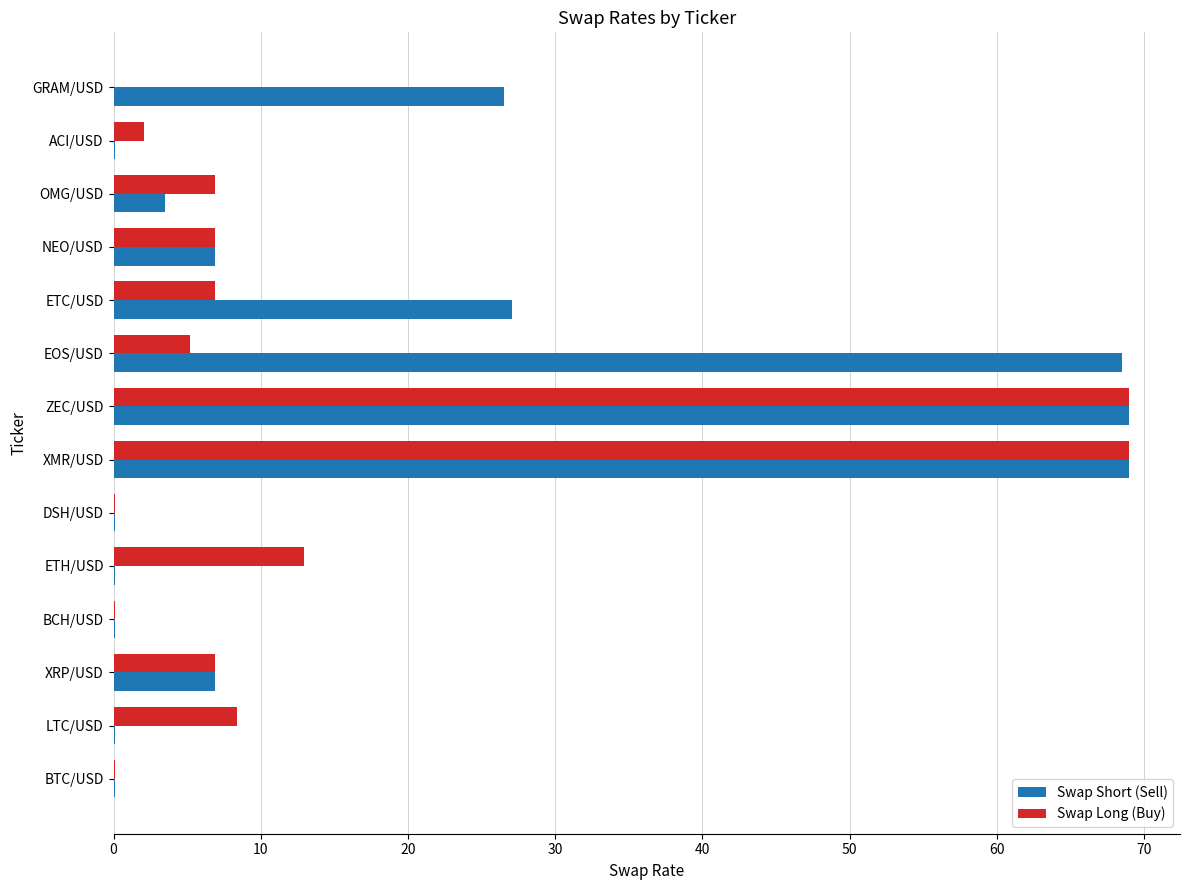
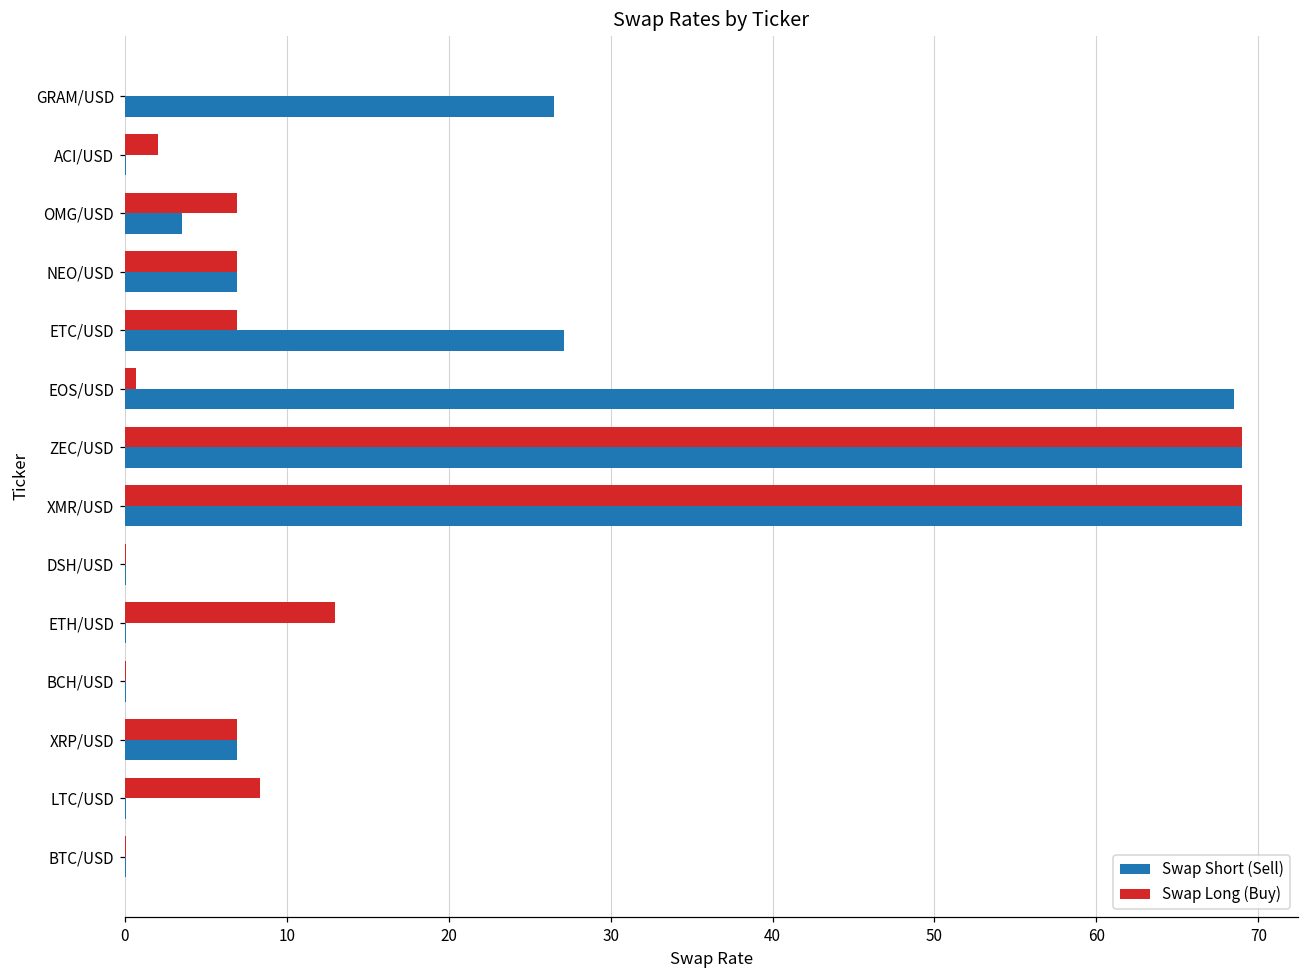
  {
    "Swap Short (Sell)": {
      "GRAM/USD": 26.5,
      "OMG/USD": 3.5,
      "NEO/USD": 6.9,
      "ETC/USD": 27.1,
      "EOS/USD": 68.5,
      "ZEC/USD": 69.0,
      "XMR/USD": 69.0,
      "XRP/USD": 6.9
    },
    "Swap Long (Buy)": {
      "GRAM/USD": 0.0,
      "ACI/USD": 2.1,
      "OMG/USD": 6.9,
      "NEO/USD": 6.9,
      "ETC/USD": 6.9,
-     "EOS/USD": 5.2,
+     "EOS/USD": 0.7,
      "ZEC/USD": 69.0,
      "XMR/USD": 69.0,
      "ETH/USD": 13.0,
      "XRP/USD": 6.9,
      "LTC/USD": 8.4
    }
  }
